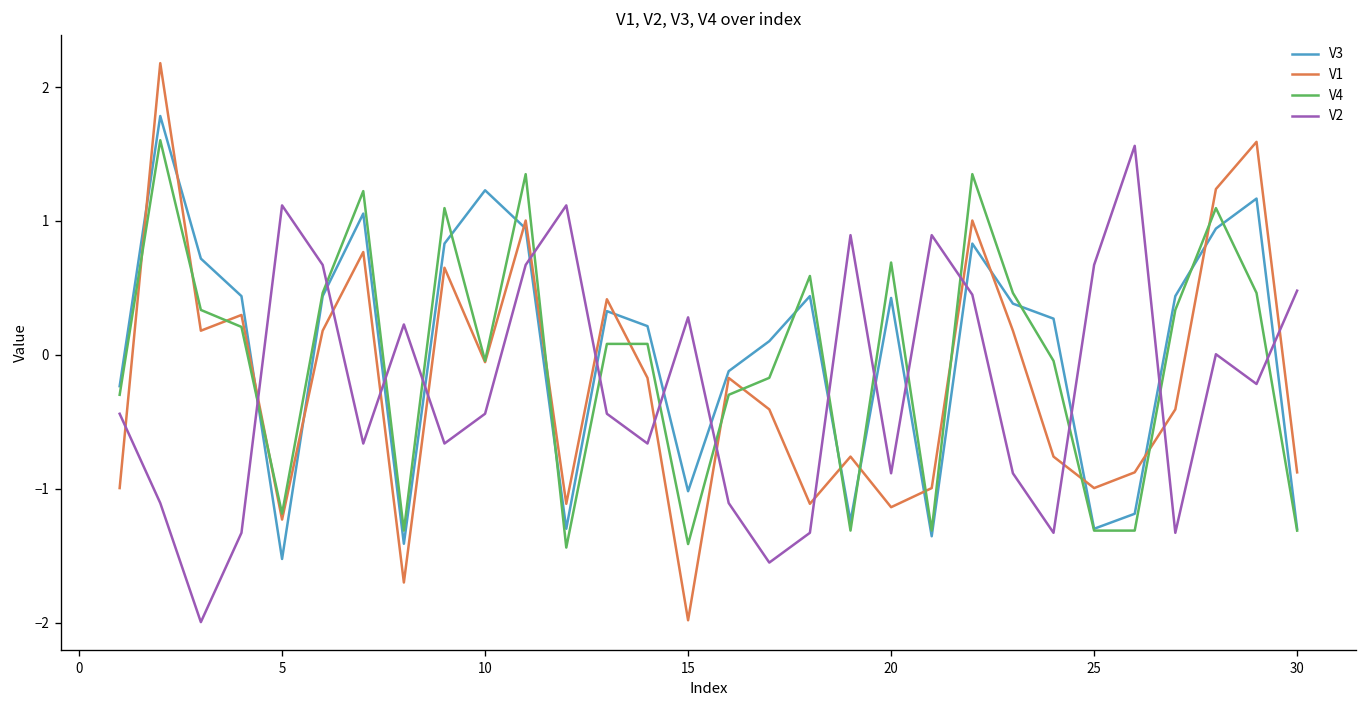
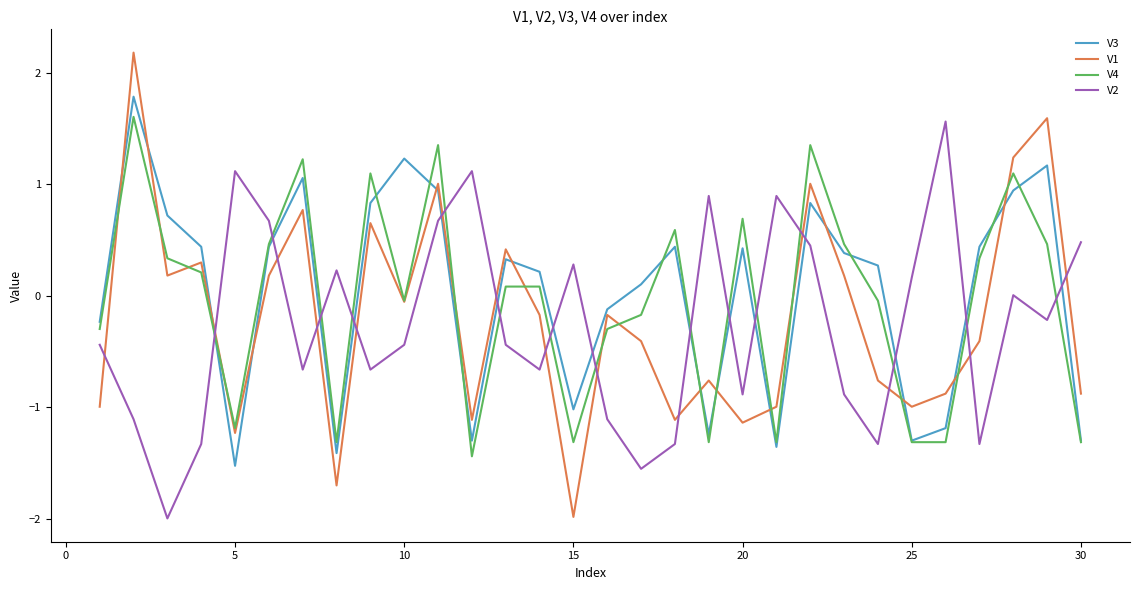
  {
    "V3": {
      "5": -1.53,
      "10": 1.23,
      "15": -1.02,
      "20": 0.42
    },
    "V1": {
      "5": -1.23,
      "15": -1.98,
      "20": -1.14,
      "25": -1.00,
      "30": -0.88
    },
    "V4": {
      "5": -1.19,
-     "15": -1.41,
+     "15": -1.31,
      "20": 0.69
    },
    "V2": {
      "5": 1.12,
      "10": -0.44,
      "15": 0.28,
      "20": -0.89,
-     "25": 0.67,
+     "25": 0.16,
      "30": 0.48
    }
  }
